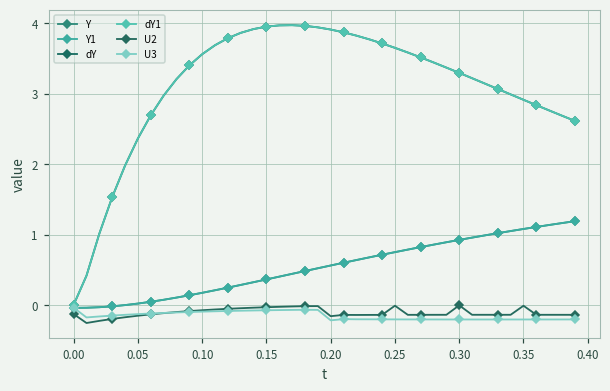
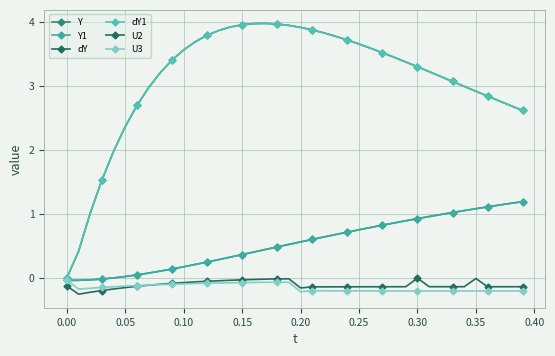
  {
    "U2": {
      "0.00": -0.1,
      "0.15": 0.0,
      "0.20": -0.2,
-     "0.25": 0.0,
+     "0.25": -0.1,
      "0.30": 0.0,
      "0.35": 0.0
    }
  }
